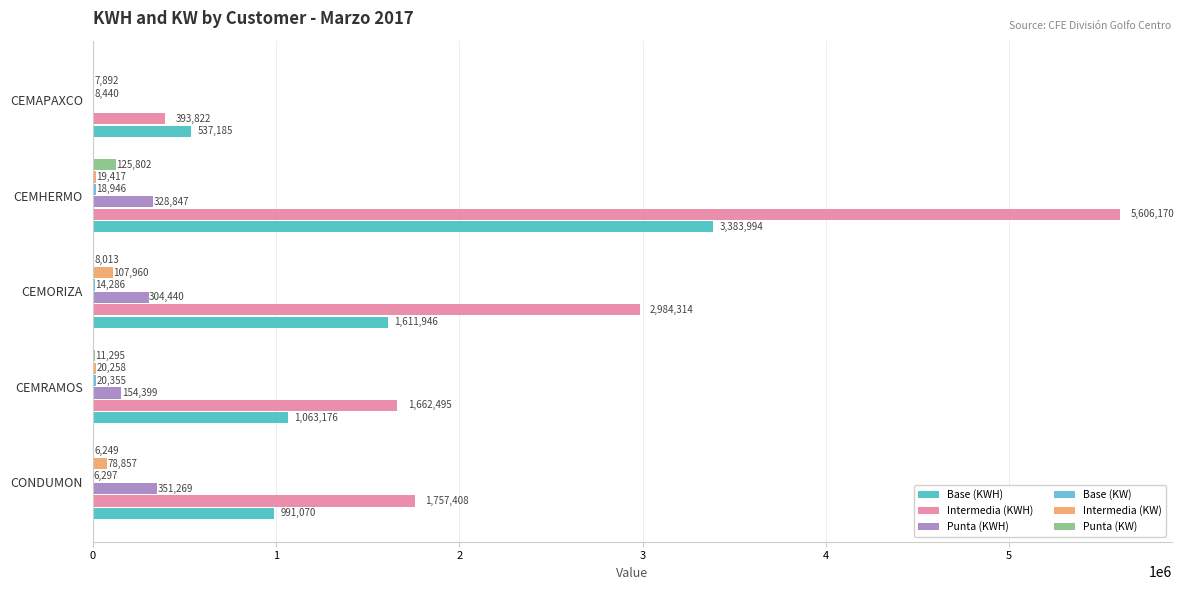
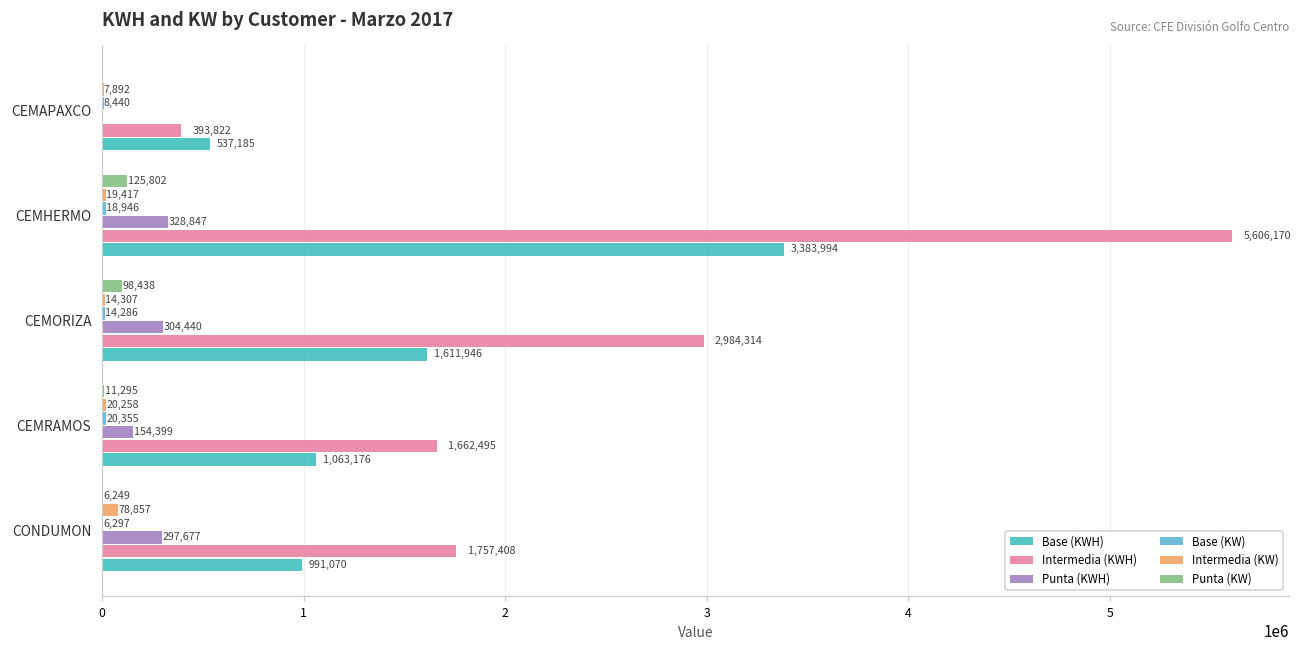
  {
    "Intermedia (KWH)": {
      "CEMAPAXCO": "393,822",
      "CEMHERMO": "5,606,170",
      "CEMORIZA": "2,984,314",
      "CEMRAMOS": "1,662,495",
      "CONDUMON": "1,757,408"
    },
    "Punta (KWH)": {
      "CEMHERMO": "328,847",
      "CEMORIZA": "304,440",
      "CEMRAMOS": "154,399",
-     "CONDUMON": "351,269"
+     "CONDUMON": "297,677"
    },
    "Intermedia (KW)": {
      "CEMAPAXCO": "7,892",
      "CEMHERMO": "19,417",
-     "CEMORIZA": "107,960",
+     "CEMORIZA": "14,307",
      "CEMRAMOS": "20,258",
      "CONDUMON": "78,857"
    },
    "Punta (KW)": {
      "CEMHERMO": "125,802",
-     "CEMORIZA": "8,013",
+     "CEMORIZA": "98,438",
      "CEMRAMOS": "11,295",
      "CONDUMON": "6,249"
    }
  }
